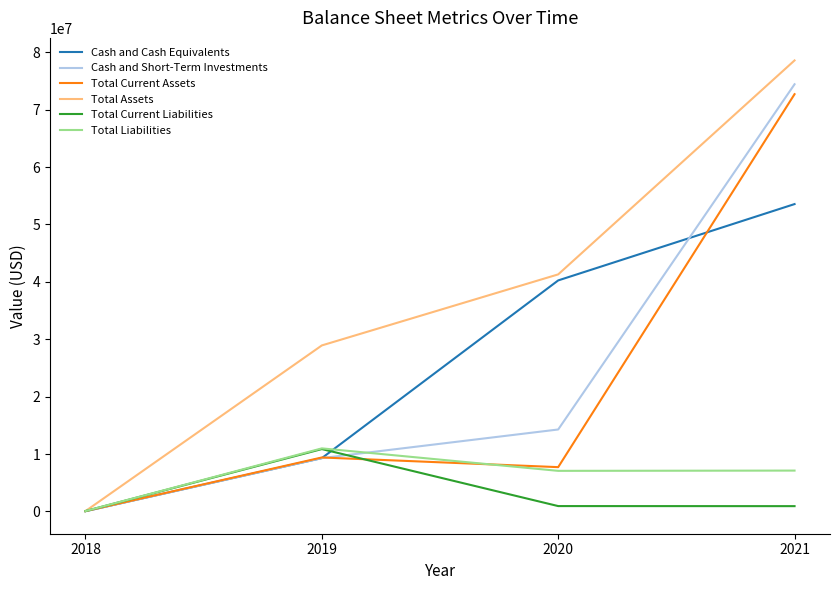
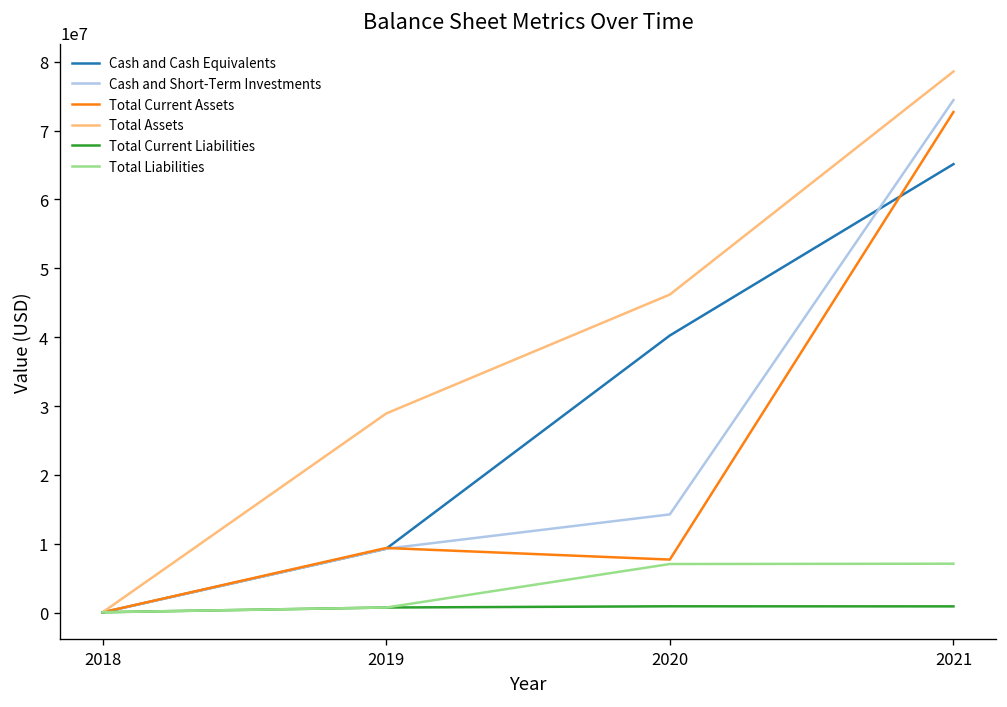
  {
    "Cash and Cash Equivalents": {
      "2020": 40000000,
-     "2021": 54000000
+     "2021": 65000000
    },
    "Cash and Short-Term Investments": {
      "2020": 14000000,
      "2021": 74000000
    },
    "Total Current Assets": {
      "2020": 8000000,
      "2021": 73000000
    },
    "Total Assets": {
      "2019": 29000000,
-     "2020": 41000000,
+     "2020": 46000000,
      "2021": 79000000
    },
    "Total Current Liabilities": {
-     "2019": 11000000,
+     "2019": 1000000,
      "2020": 1000000,
      "2021": 1000000
    },
    "Total Liabilities": {
-     "2019": 11000000,
+     "2019": 1000000,
      "2020": 7000000,
      "2021": 7000000
    }
  }
